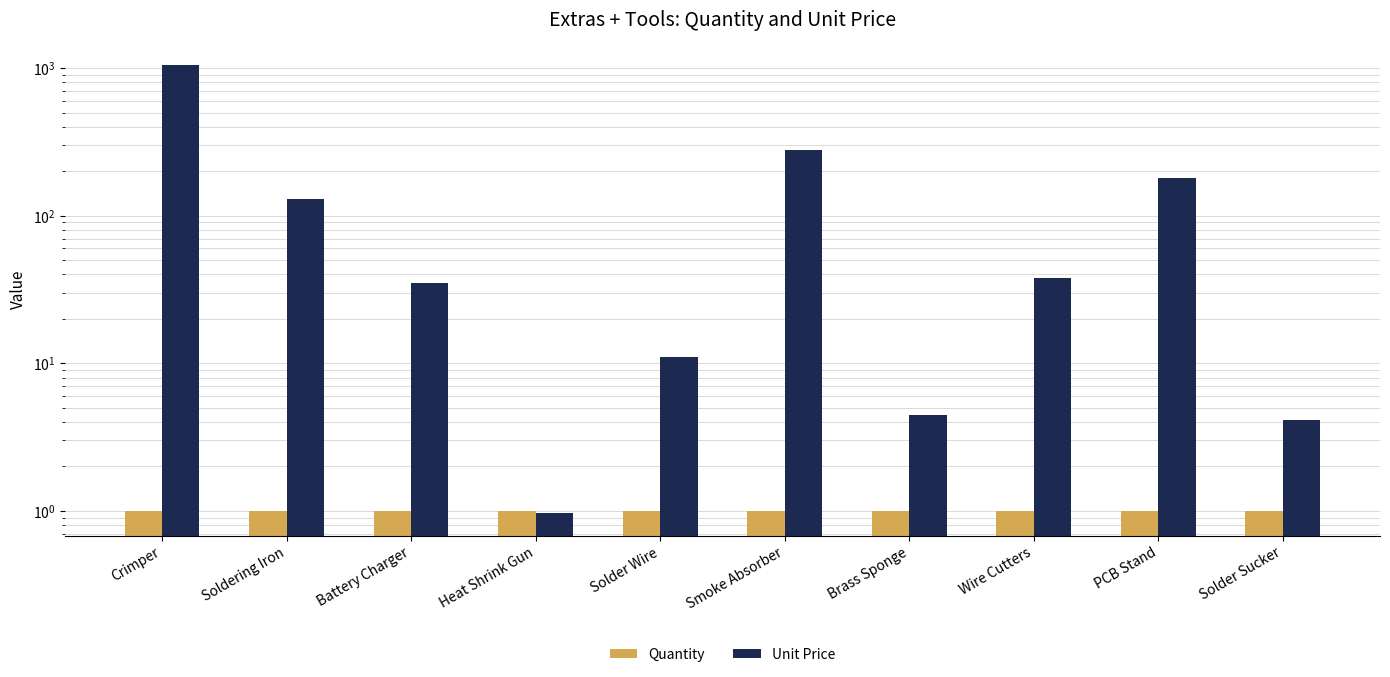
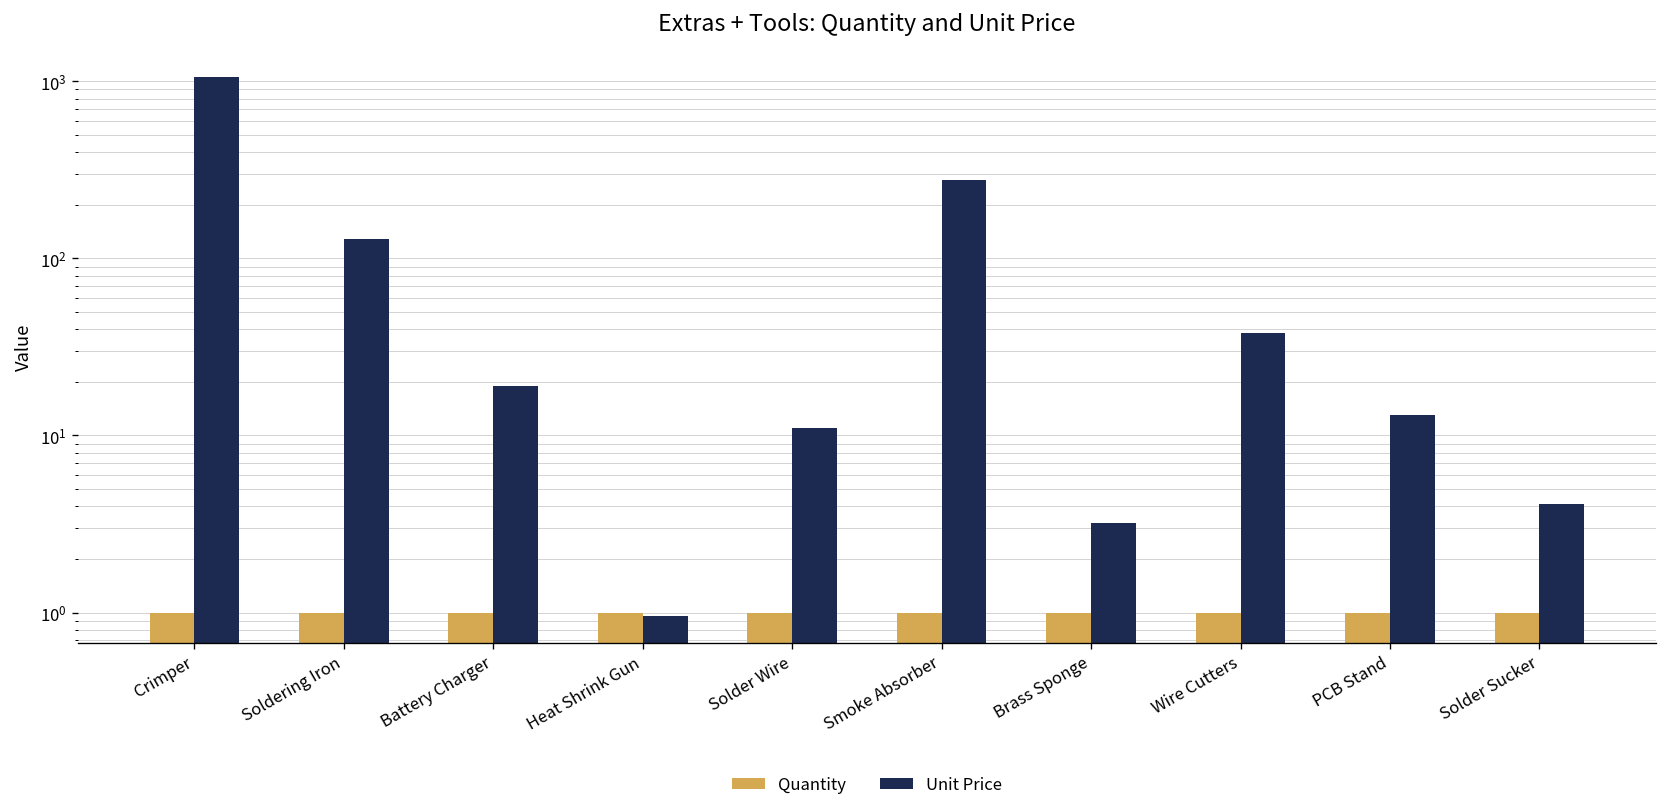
  {
    "Quantity": {
      "Crimper": 1.0,
      "Soldering Iron": 1.0,
      "Battery Charger": 1.0,
      "Heat Shrink Gun": 1.0,
      "Solder Wire": 1.0,
      "Smoke Absorber": 1.0,
      "Brass Sponge": 1.0,
      "Wire Cutters": 1.0,
      "PCB Stand": 1.0,
      "Solder Sucker": 1.0
    },
    "Unit Price": {
      "Crimper": 1100,
      "Soldering Iron": 130,
-     "Battery Charger": 35,
+     "Battery Charger": 19,
      "Heat Shrink Gun": 1.0,
      "Solder Wire": 11,
      "Smoke Absorber": 280,
-     "Brass Sponge": 4.5,
+     "Brass Sponge": 3.2,
      "Wire Cutters": 38,
-     "PCB Stand": 180,
+     "PCB Stand": 13,
      "Solder Sucker": 4.1
    }
  }
